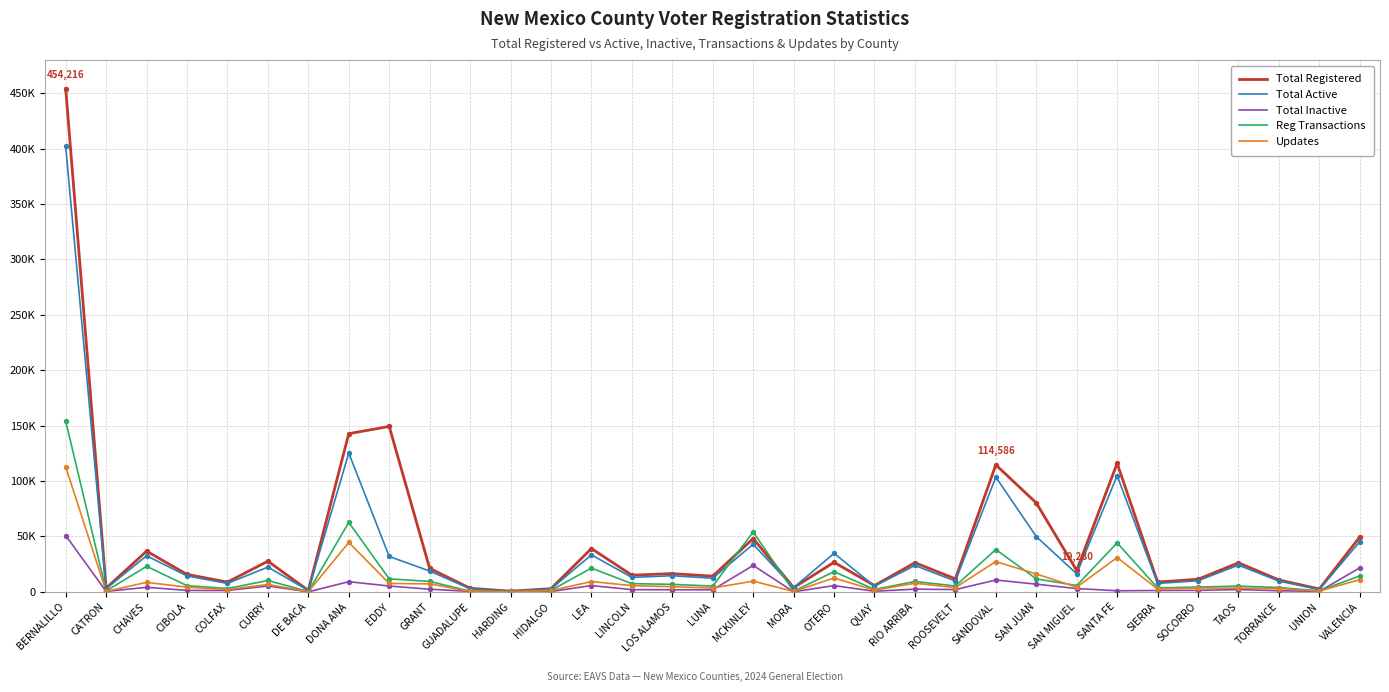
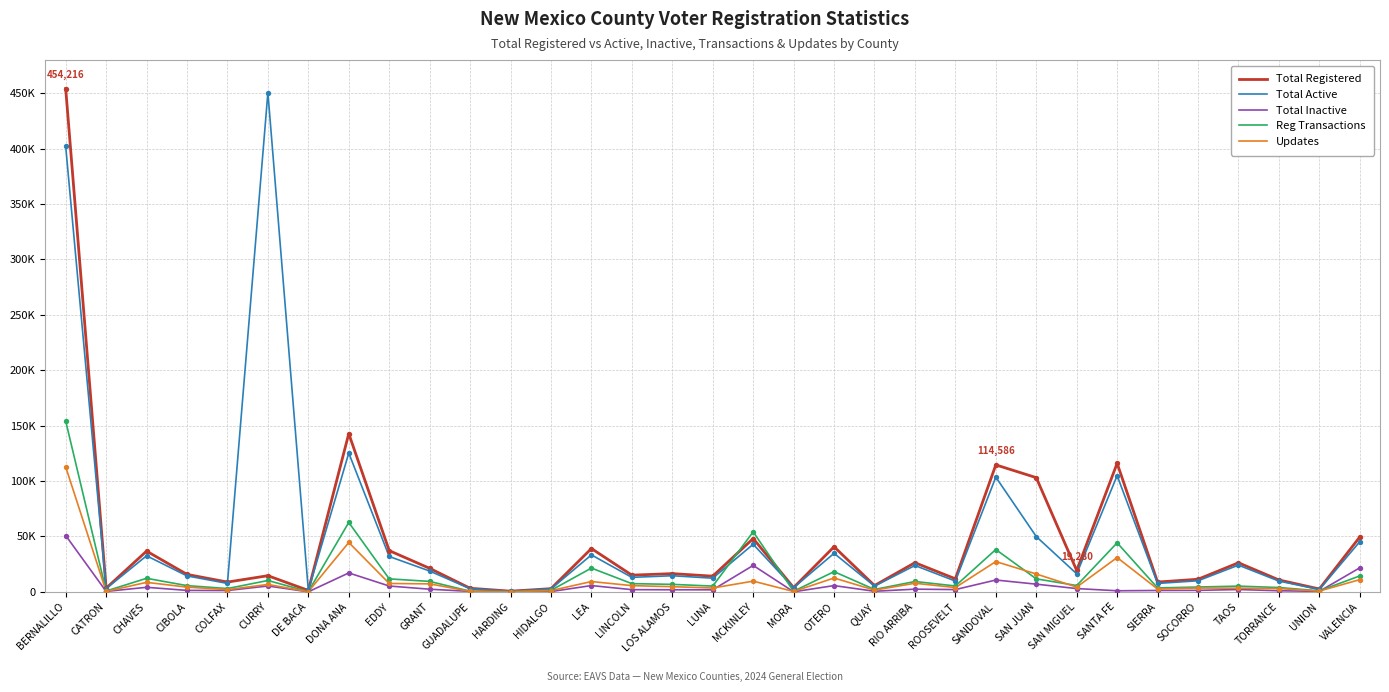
  {
    "Total Registered": {
      "CHAVES": 37000,
-     "CURRY": 28000,
+     "CURRY": 15000,
      "DONA ANA": 143000,
-     "EDDY": 149000,
+     "EDDY": 37000,
      "GRANT": 21000,
      "LEA": 39000,
      "MCKINLEY": 48000,
-     "OTERO": 27000,
+     "OTERO": 41000,
      "RIO ARRIBA": 26000,
-     "SAN JUAN": 80000,
+     "SAN JUAN": 103000,
      "SANTA FE": 116000,
      "VALENCIA": 50000
    },
    "Total Active": {
      "BERNALILLO": 402000,
      "CHAVES": 33000,
-     "CURRY": 22000,
+     "CURRY": 451000,
      "DONA ANA": 125000,
      "EDDY": 32000,
      "GRANT": 19000,
      "LEA": 33000,
      "MCKINLEY": 43000,
      "OTERO": 35000,
      "RIO ARRIBA": 24000,
      "SANDOVAL": 104000,
      "SAN JUAN": 50000,
      "SAN MIGUEL": 16000,
      "SANTA FE": 105000,
      "VALENCIA": 45000
    },
    "Total Inactive": {
      "BERNALILLO": 51000,
      "CHAVES": 4000,
      "CIBOLA": 1000,
-     "DONA ANA": 9000,
+     "DONA ANA": 17000,
      "GRANT": 2000,
      "LEA": 6000,
      "LINCOLN": 2000,
      "LOS ALAMOS": 2000,
      "MCKINLEY": 24000,
      "OTERO": 6000,
      "RIO ARRIBA": 2000,
      "SANDOVAL": 11000,
      "SAN JUAN": 7000,
      "SANTA FE": 1000,
      "VALENCIA": 22000
    },
    "Reg Transactions": {
      "BERNALILLO": 154000,
-     "CHAVES": 23000,
+     "CHAVES": 12000,
      "CURRY": 10000,
      "DONA ANA": 63000,
      "EDDY": 12000,
      "LEA": 21000,
      "MCKINLEY": 54000,
      "OTERO": 18000,
      "SANDOVAL": 38000,
      "SAN JUAN": 12000,
      "SANTA FE": 44000,
      "VALENCIA": 14000
    },
    "Updates": {
      "BERNALILLO": 113000,
      "CHAVES": 9000,
      "DONA ANA": 45000,
      "LEA": 9000,
      "MCKINLEY": 10000,
      "OTERO": 12000,
      "SANDOVAL": 27000,
      "SAN JUAN": 16000,
      "SANTA FE": 31000,
      "VALENCIA": 11000
    }
  }
